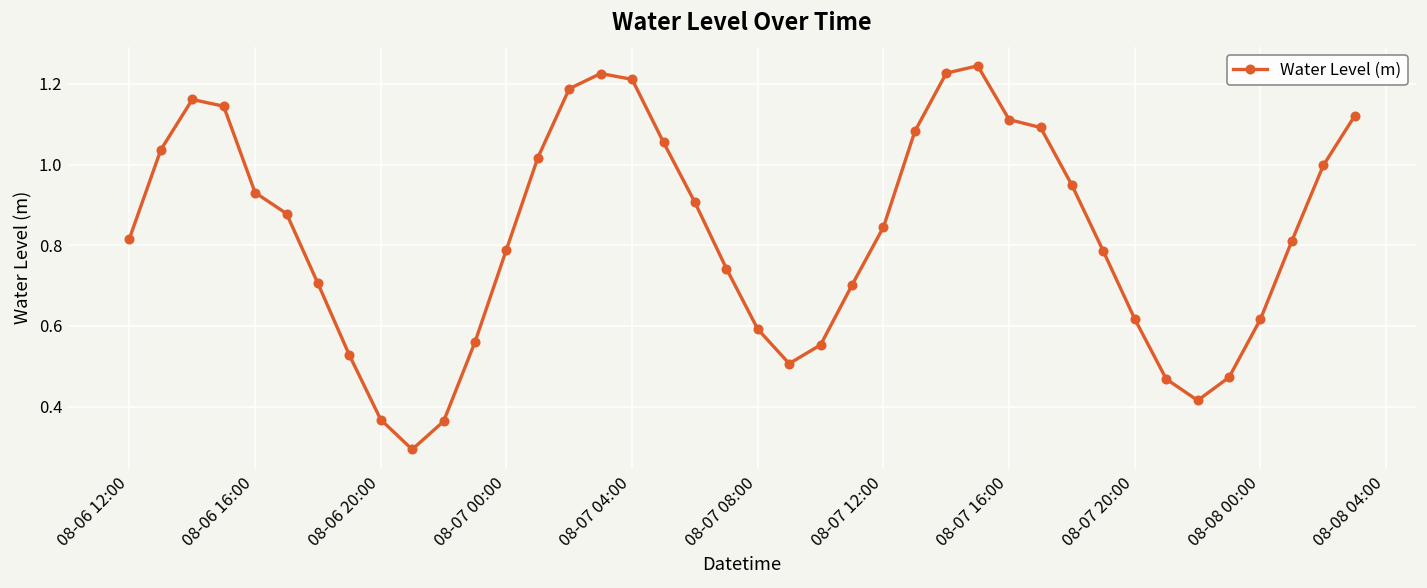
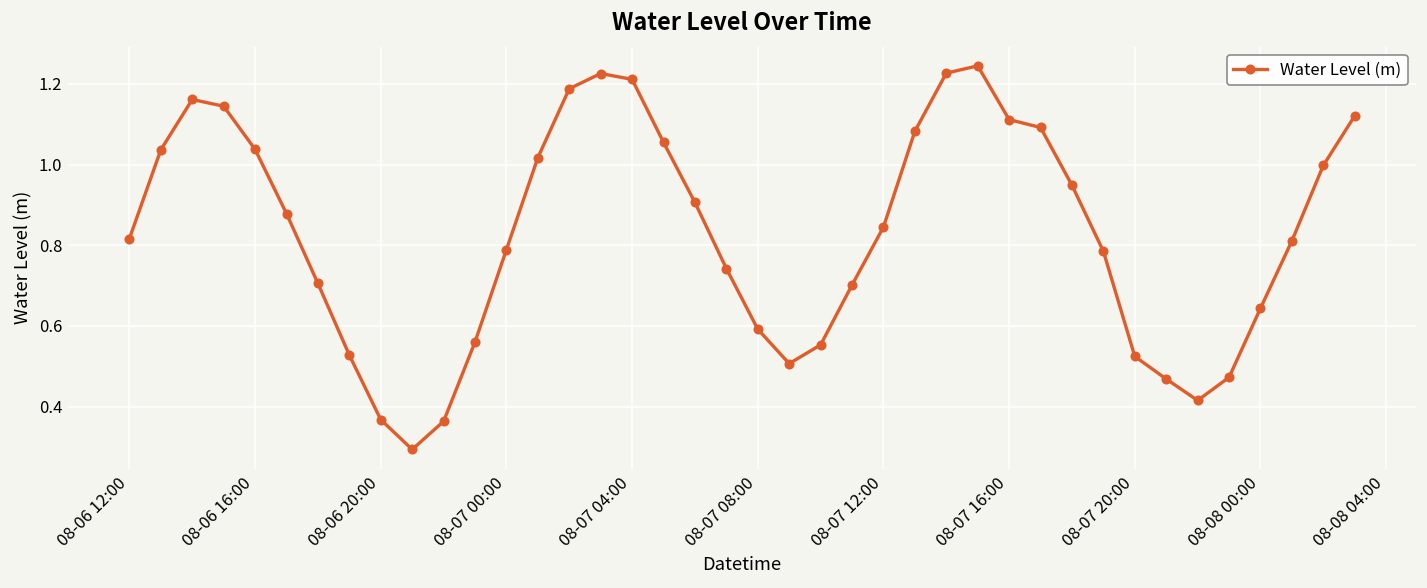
  {
    "08-06 12:00": 0.82,
-   "08-06 16:00": 0.93,
+   "08-06 16:00": 1.04,
    "08-06 20:00": 0.37,
    "08-07 00:00": 0.79,
    "08-07 04:00": 1.21,
    "08-07 08:00": 0.59,
    "08-07 12:00": 0.85,
    "08-07 16:00": 1.11,
-   "08-07 20:00": 0.62,
-   "08-08 00:00": 0.62
+   "08-07 20:00": 0.52,
+   "08-08 00:00": 0.64
  }
